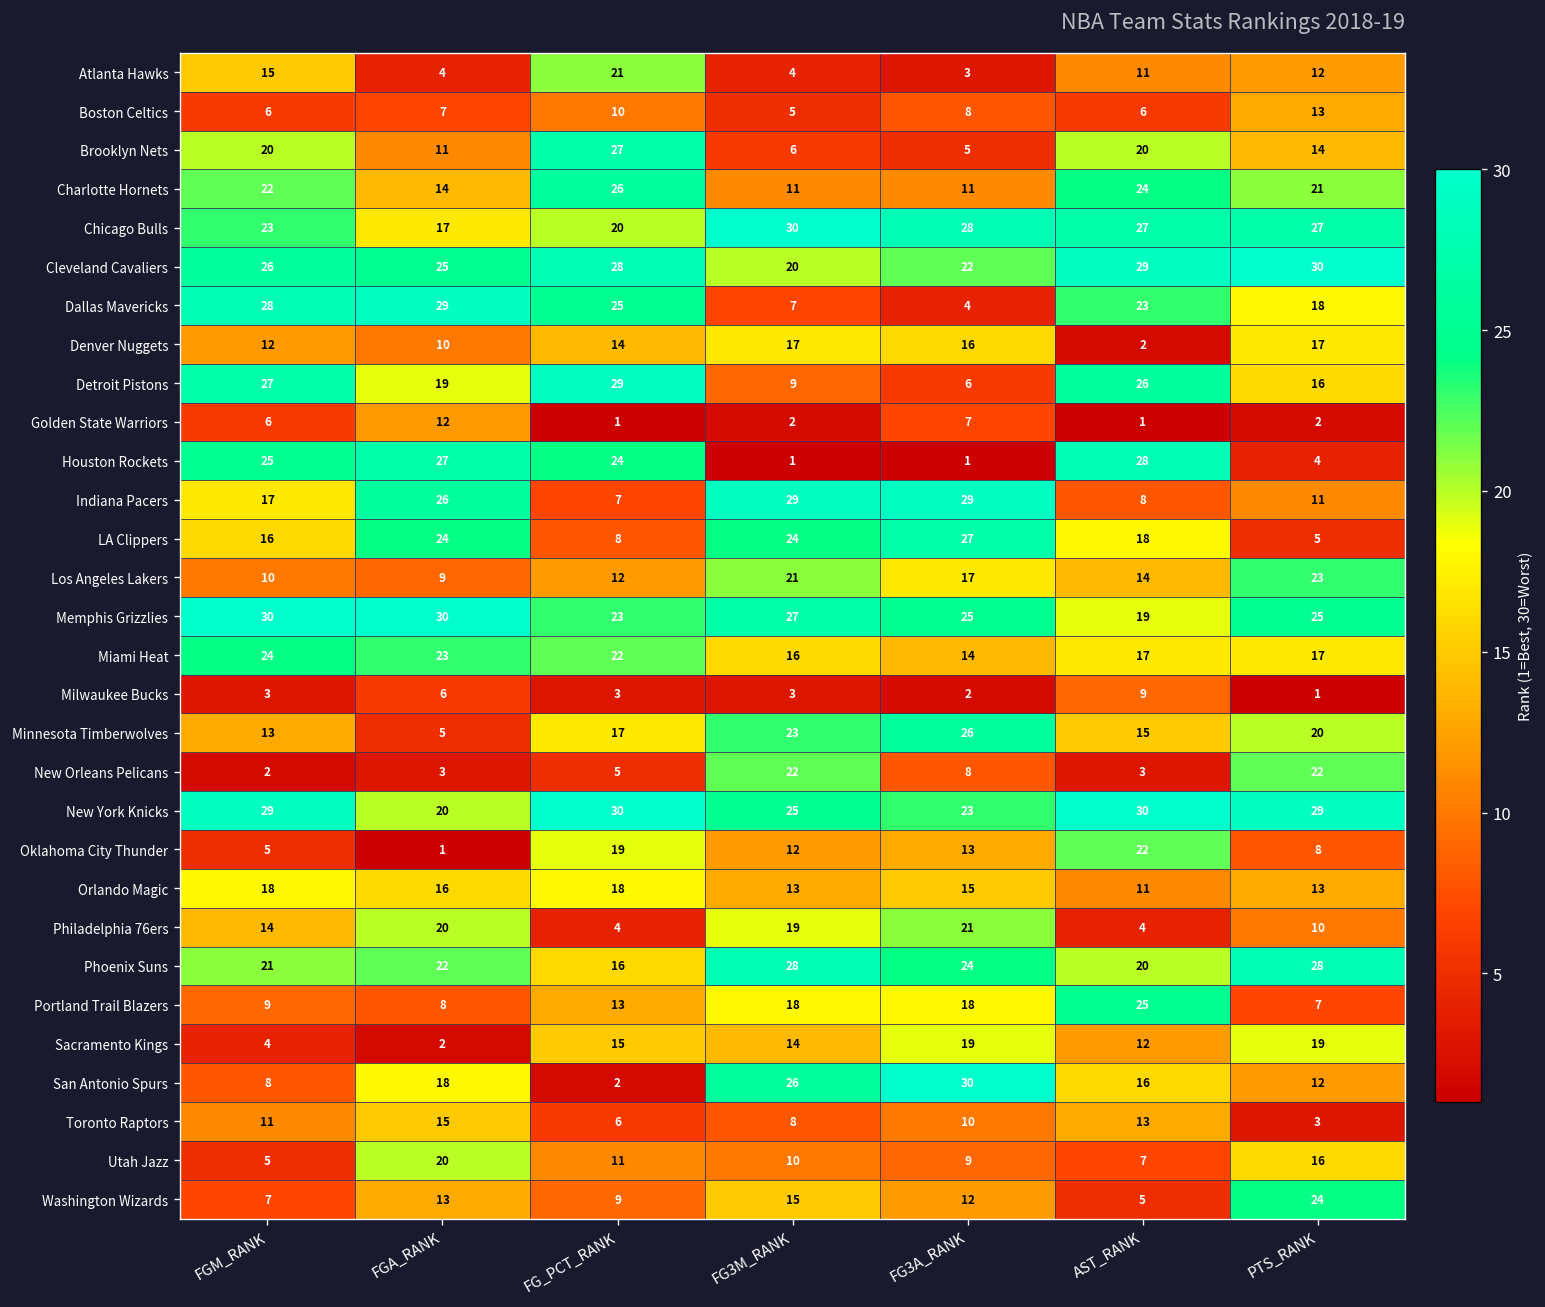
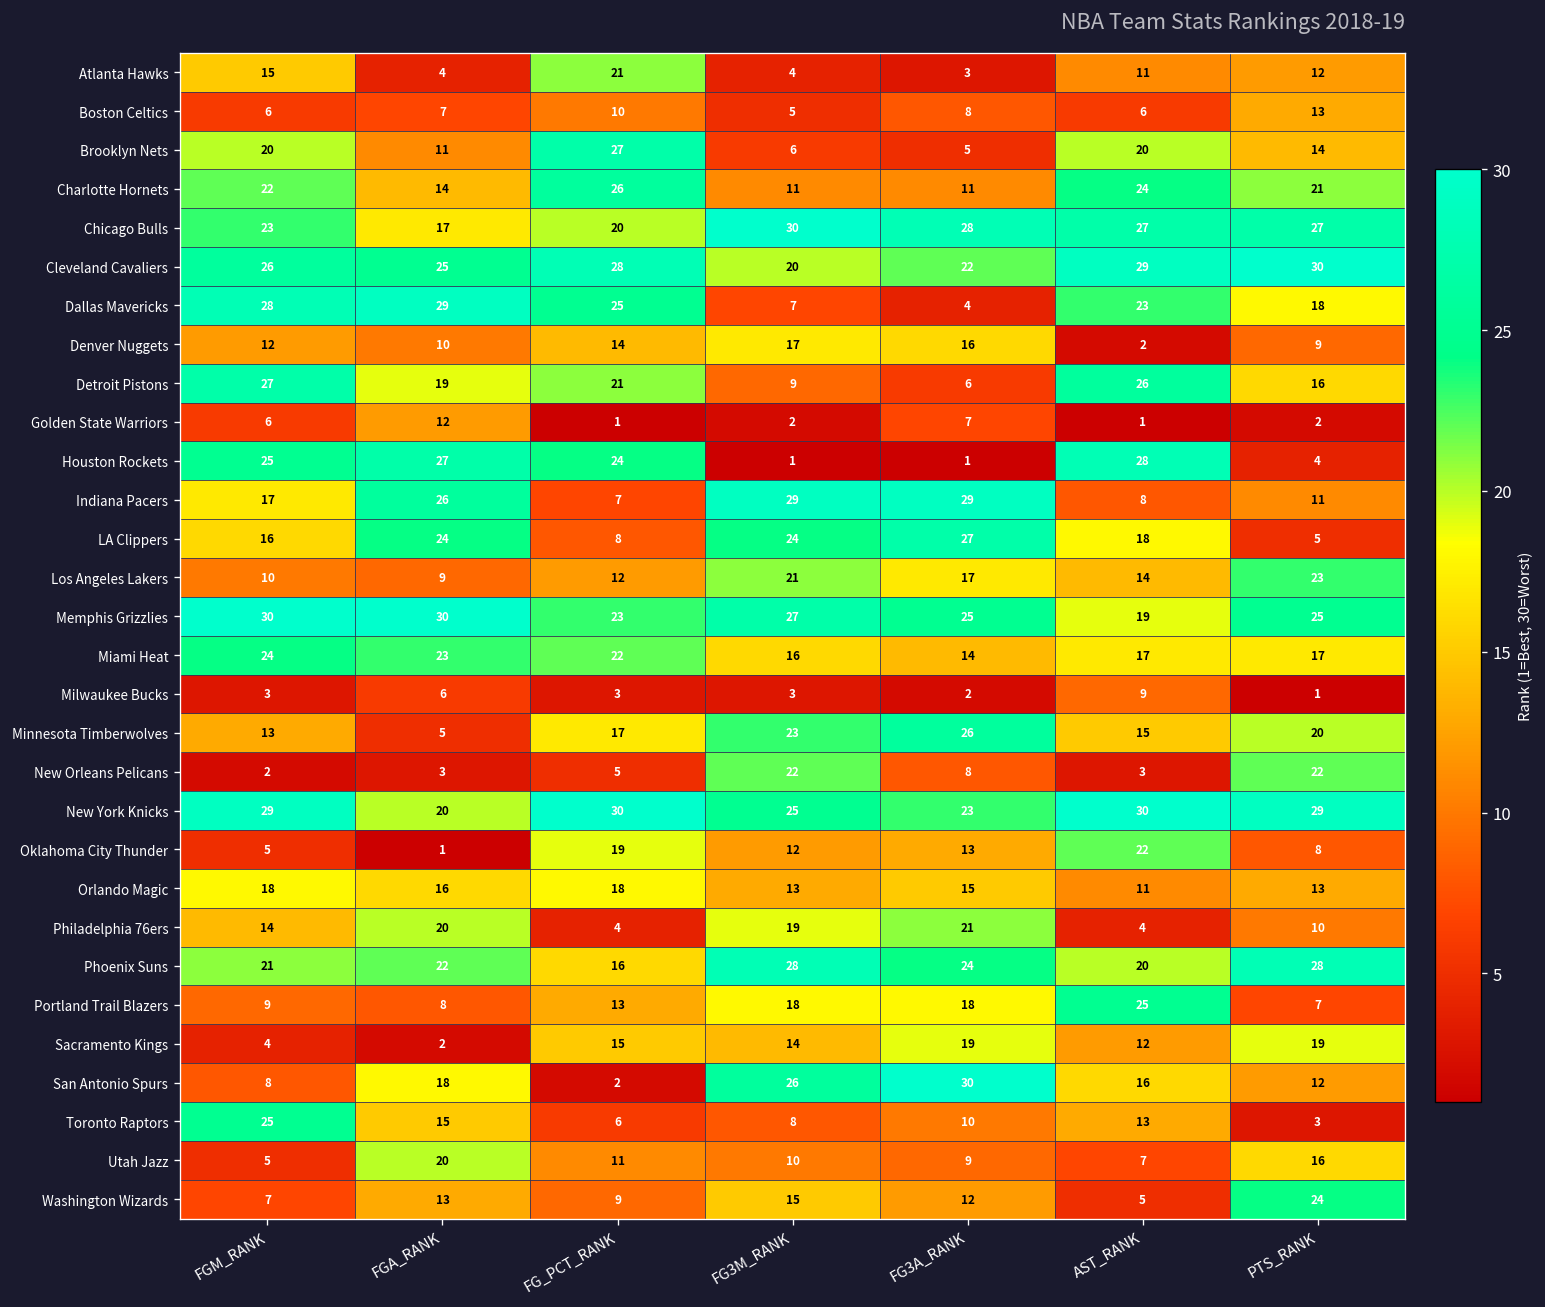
  {
    "Denver Nuggets": {
      "FGM_RANK": 12,
      "FGA_RANK": 10,
      "FG_PCT_RANK": 14,
      "FG3M_RANK": 17,
      "FG3A_RANK": 16,
      "AST_RANK": 2,
-     "PTS_RANK": 17
+     "PTS_RANK": 9
    },
    "Detroit Pistons": {
      "FGM_RANK": 27,
      "FGA_RANK": 19,
-     "FG_PCT_RANK": 29,
+     "FG_PCT_RANK": 21,
      "FG3M_RANK": 9,
      "FG3A_RANK": 6,
      "AST_RANK": 26,
      "PTS_RANK": 16
    },
    "Toronto Raptors": {
-     "FGM_RANK": 11,
+     "FGM_RANK": 25,
      "FGA_RANK": 15,
      "FG_PCT_RANK": 6,
      "FG3M_RANK": 8,
      "FG3A_RANK": 10,
      "AST_RANK": 13,
      "PTS_RANK": 3
    }
  }
